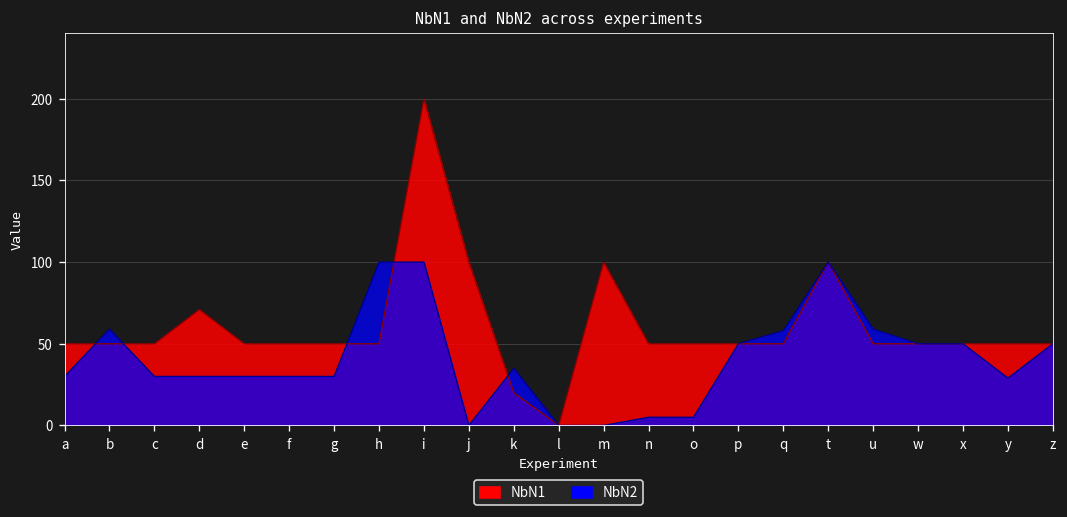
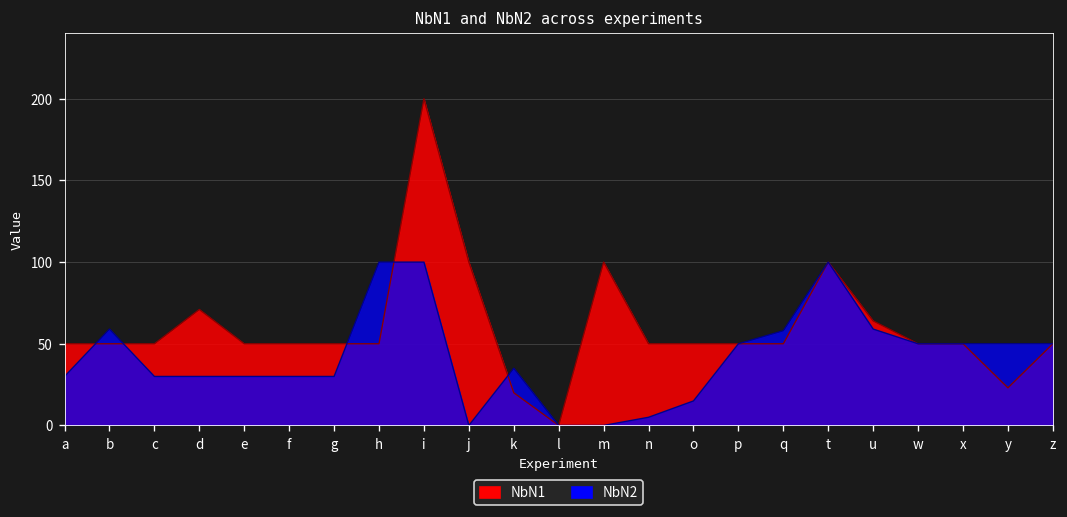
  {
    "NbN1": {
      "a": 50,
      "b": 50,
      "c": 50,
      "d": 71,
      "e": 50,
      "f": 50,
      "g": 50,
      "h": 50,
      "i": 200,
      "j": 100,
      "k": 20,
      "m": 100,
      "n": 50,
      "o": 50,
      "q": 50,
-     "u": 50,
-     "y": 50
+     "u": 64,
+     "y": 23
    },
    "NbN2": {
      "a": 30,
      "b": 59,
      "c": 30,
      "d": 30,
      "e": 30,
      "f": 30,
      "g": 30,
      "h": 100,
      "i": 100,
      "j": 0,
      "k": 35,
      "m": 0,
      "n": 5,
-     "o": 5,
+     "o": 15,
      "q": 58,
      "u": 59,
-     "y": 29
+     "y": 50
    }
  }
